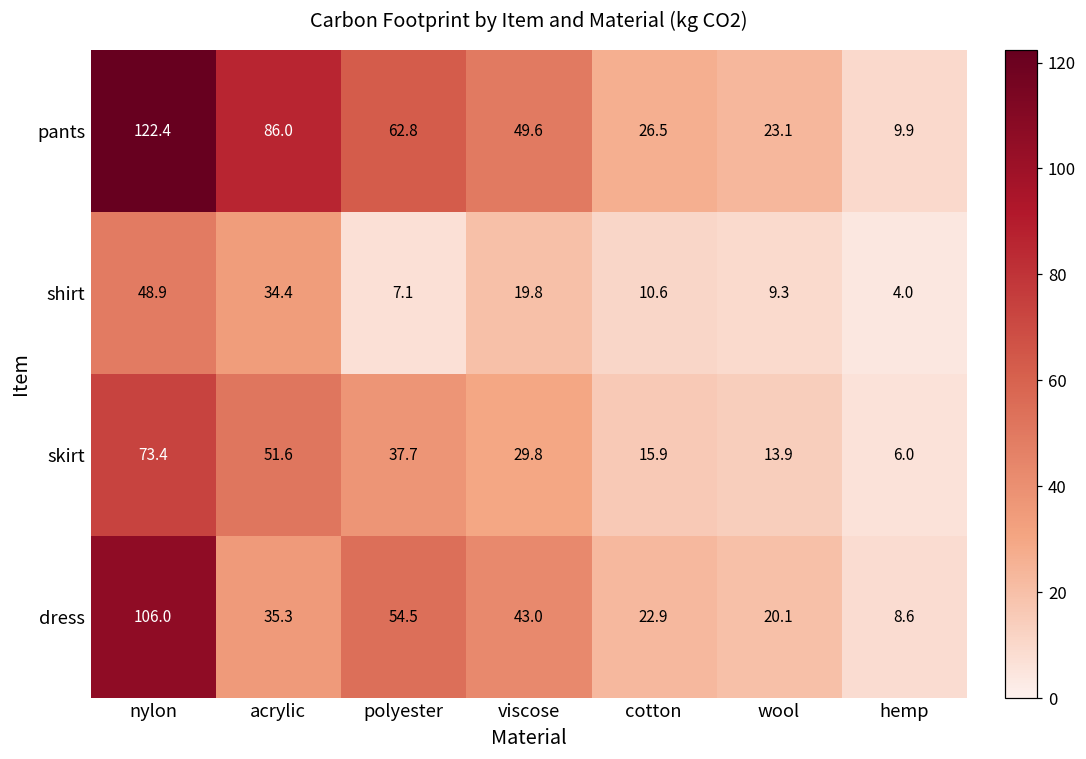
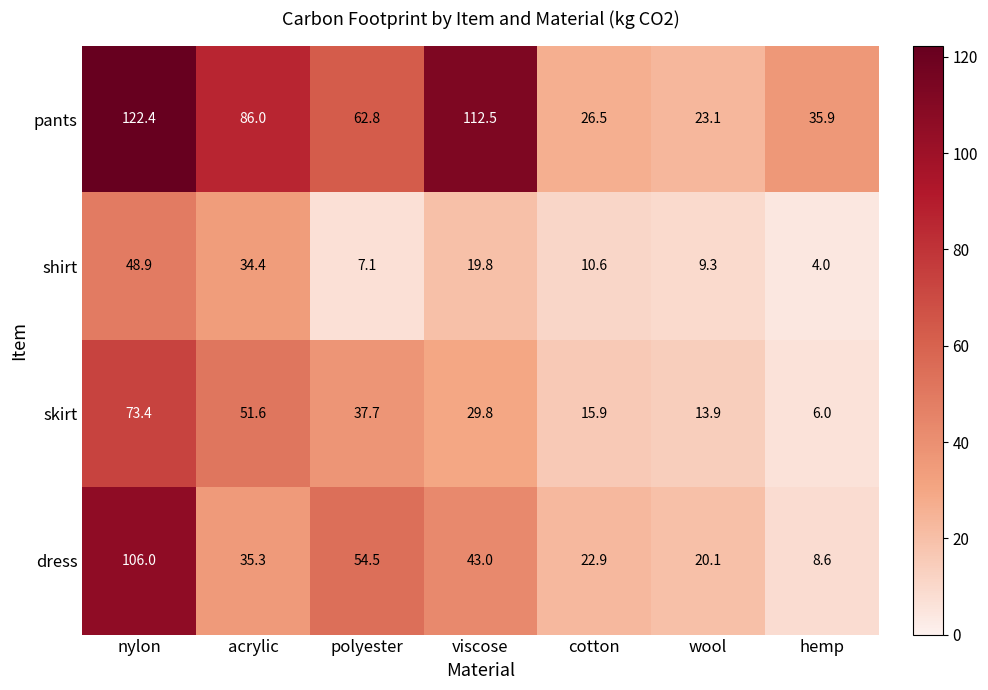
  {
    "pants": {
      "nylon": 122.4,
      "acrylic": 86.0,
      "polyester": 62.8,
-     "viscose": 49.6,
+     "viscose": 112.5,
      "cotton": 26.5,
      "wool": 23.1,
-     "hemp": 9.9
+     "hemp": 35.9
    },
    "shirt": {
      "nylon": 48.9,
      "acrylic": 34.4,
      "polyester": 7.1,
      "viscose": 19.8,
      "cotton": 10.6,
      "wool": 9.3,
      "hemp": 4.0
    },
    "skirt": {
      "nylon": 73.4,
      "acrylic": 51.6,
      "polyester": 37.7,
      "viscose": 29.8,
      "cotton": 15.9,
      "wool": 13.9,
      "hemp": 6.0
    },
    "dress": {
      "nylon": 106.0,
      "acrylic": 35.3,
      "polyester": 54.5,
      "viscose": 43.0,
      "cotton": 22.9,
      "wool": 20.1,
      "hemp": 8.6
    }
  }
